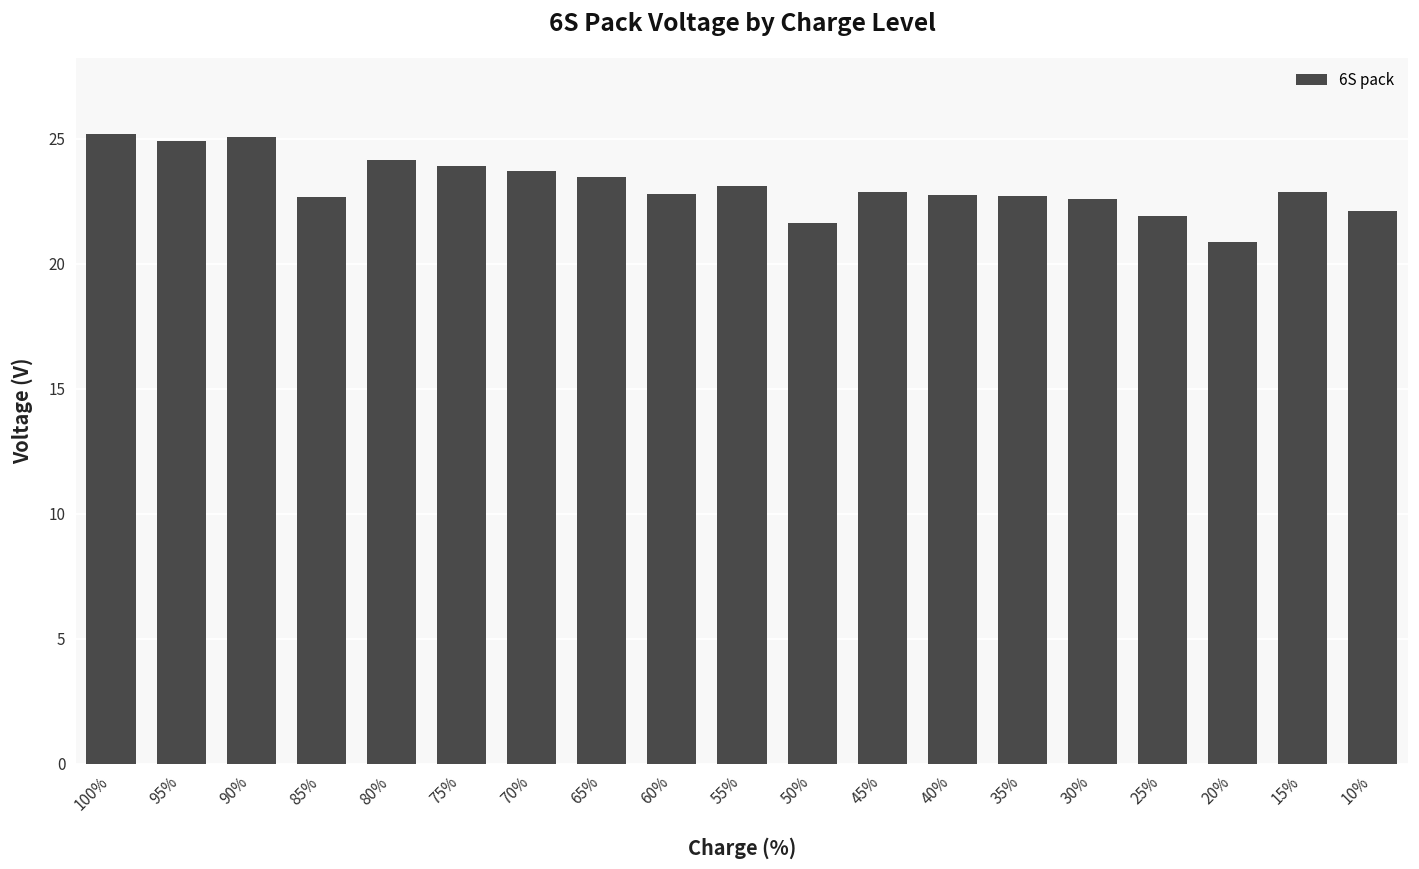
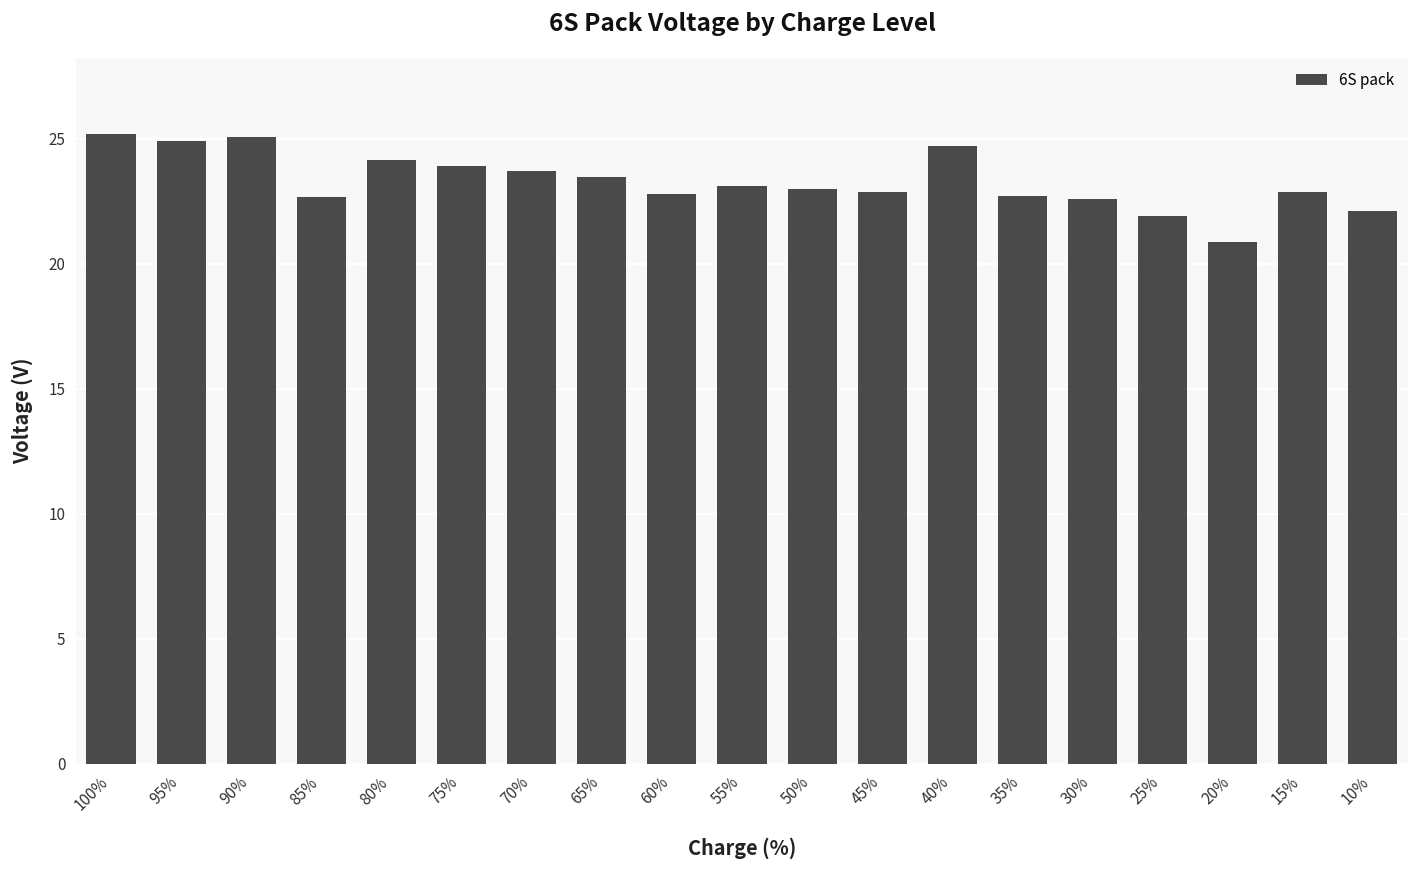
  {
    "100%": 25.2,
    "95%": 24.9,
    "90%": 25.1,
    "85%": 22.7,
    "80%": 24.1,
    "75%": 23.9,
    "70%": 23.7,
    "65%": 23.5,
    "60%": 22.8,
    "55%": 23.1,
-   "50%": 21.6,
+   "50%": 23.0,
    "45%": 22.9,
-   "40%": 22.8,
+   "40%": 24.7,
    "35%": 22.7,
    "30%": 22.6,
    "25%": 21.9,
    "20%": 20.9,
    "15%": 22.9,
    "10%": 22.1
  }
